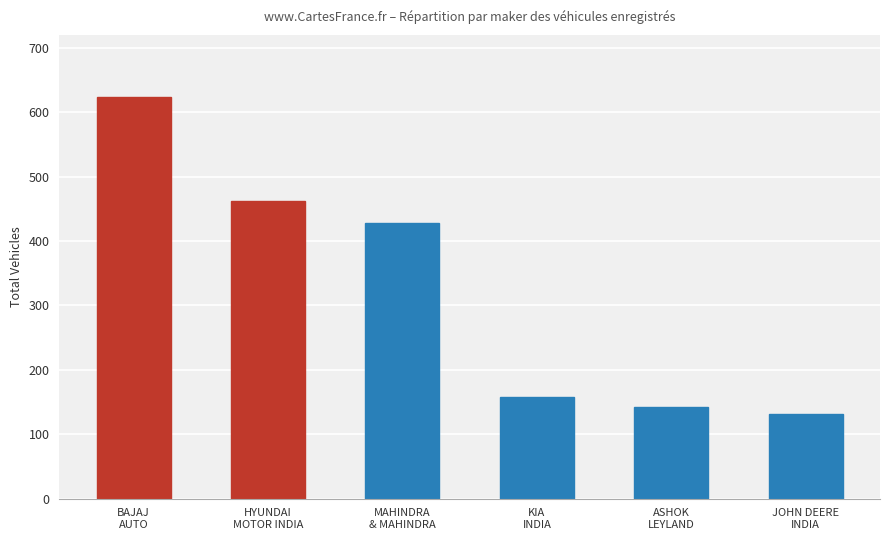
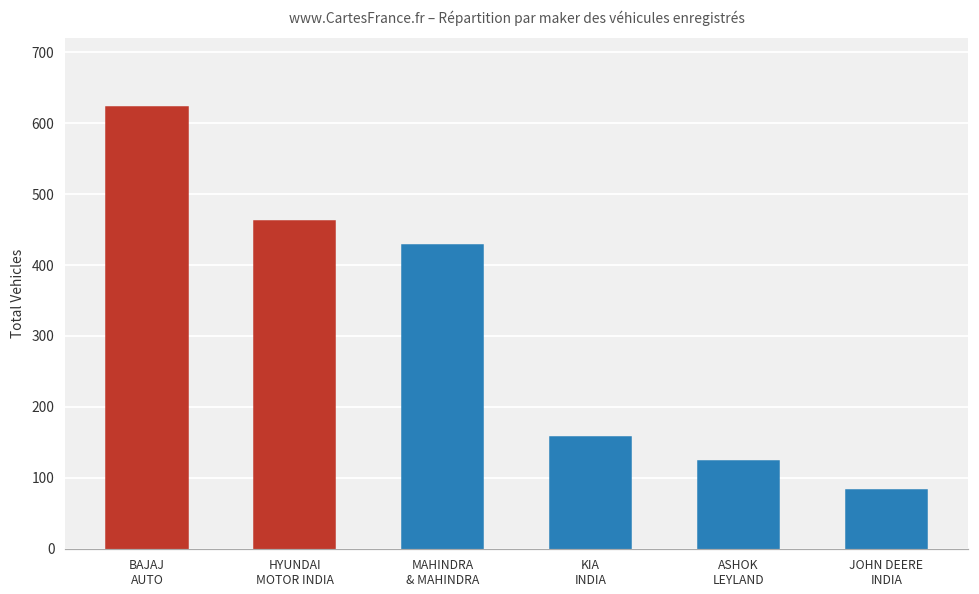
  {
    "BAJAJ AUTO": 620,
    "HYUNDAI MOTOR INDIA": 460,
    "MAHINDRA & MAHINDRA": 430,
    "KIA INDIA": 160,
-   "ASHOK LEYLAND": 140,
-   "JOHN DEERE INDIA": 130
+   "ASHOK LEYLAND": 120,
+   "JOHN DEERE INDIA": 80
  }
